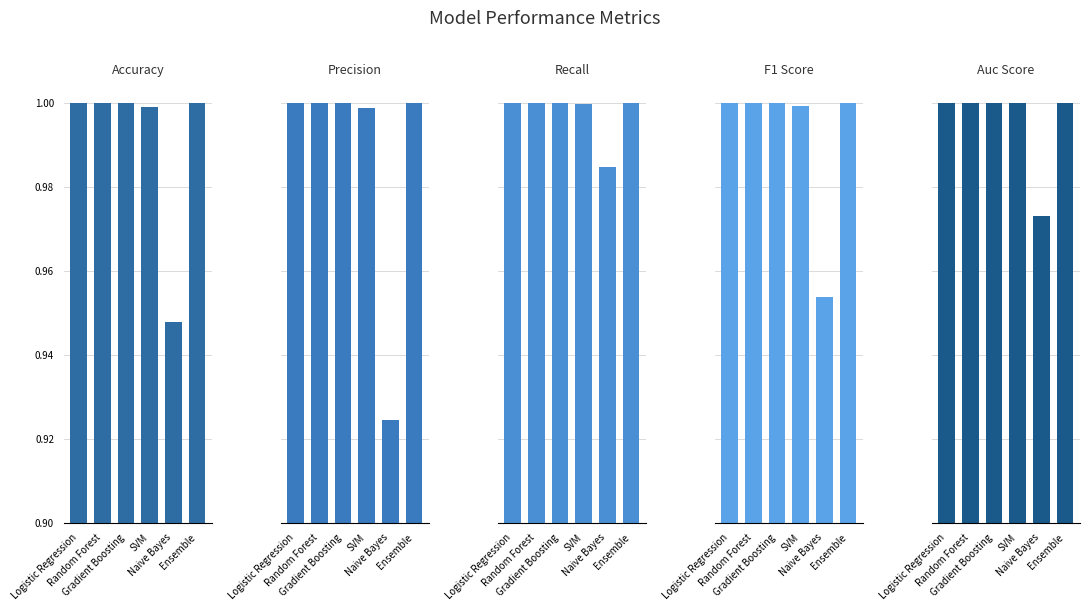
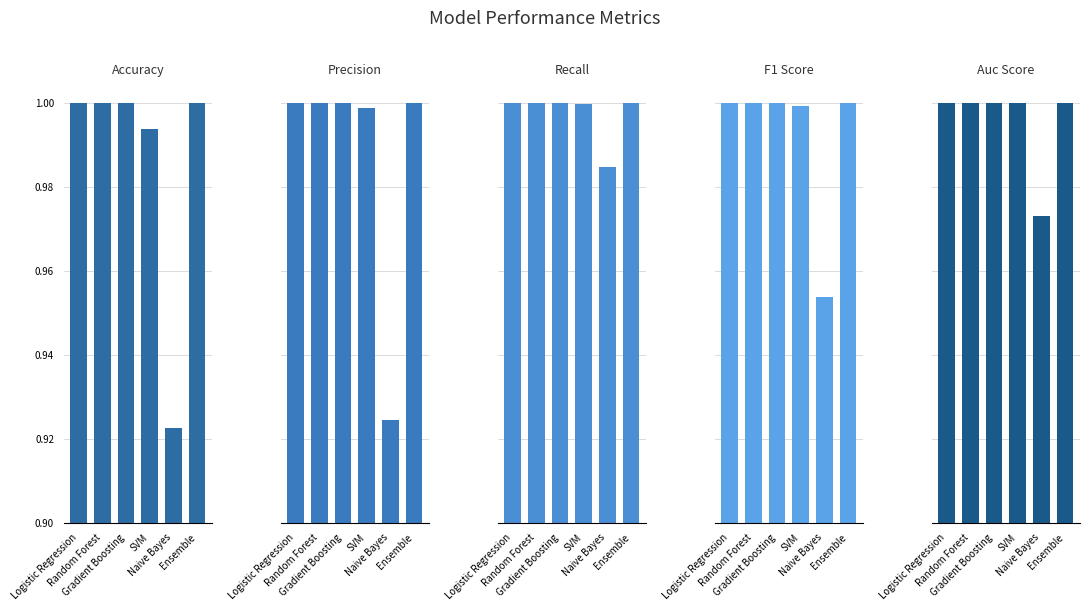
  {
    "Accuracy": {
      "Logistic Regression": 1.000,
      "Random Forest": 1.000,
      "Gradient Boosting": 1.000,
-     "SVM": 0.999,
-     "Naive Bayes": 0.948,
+     "SVM": 0.994,
+     "Naive Bayes": 0.923,
      "Ensemble": 1.000
    }
  }
